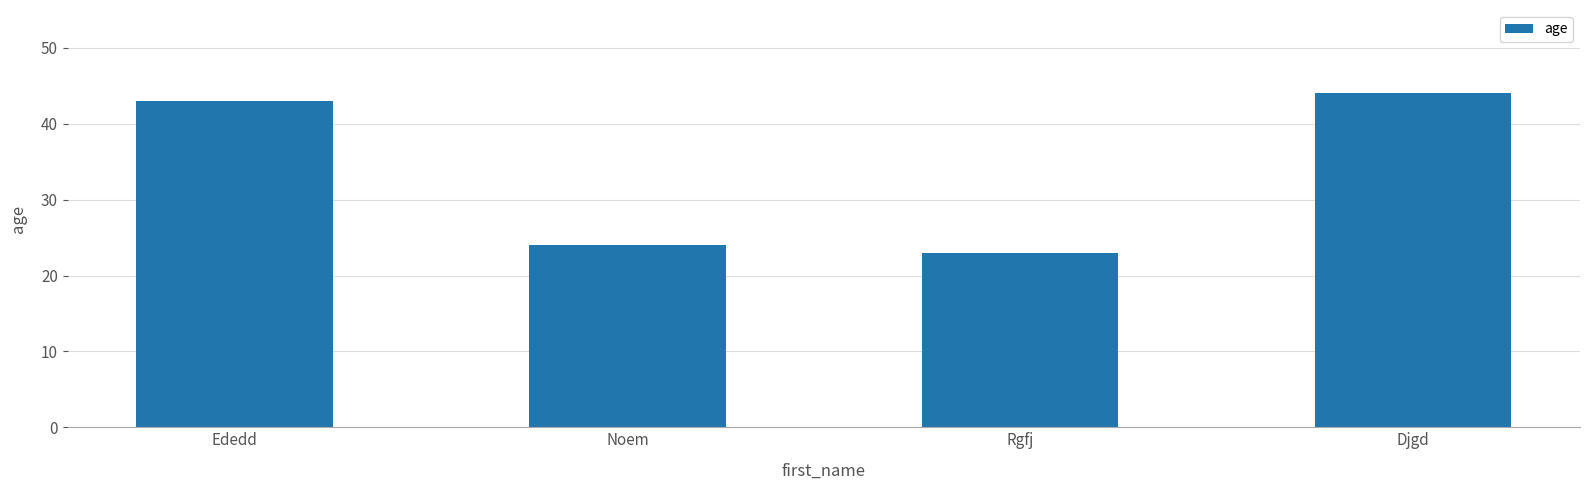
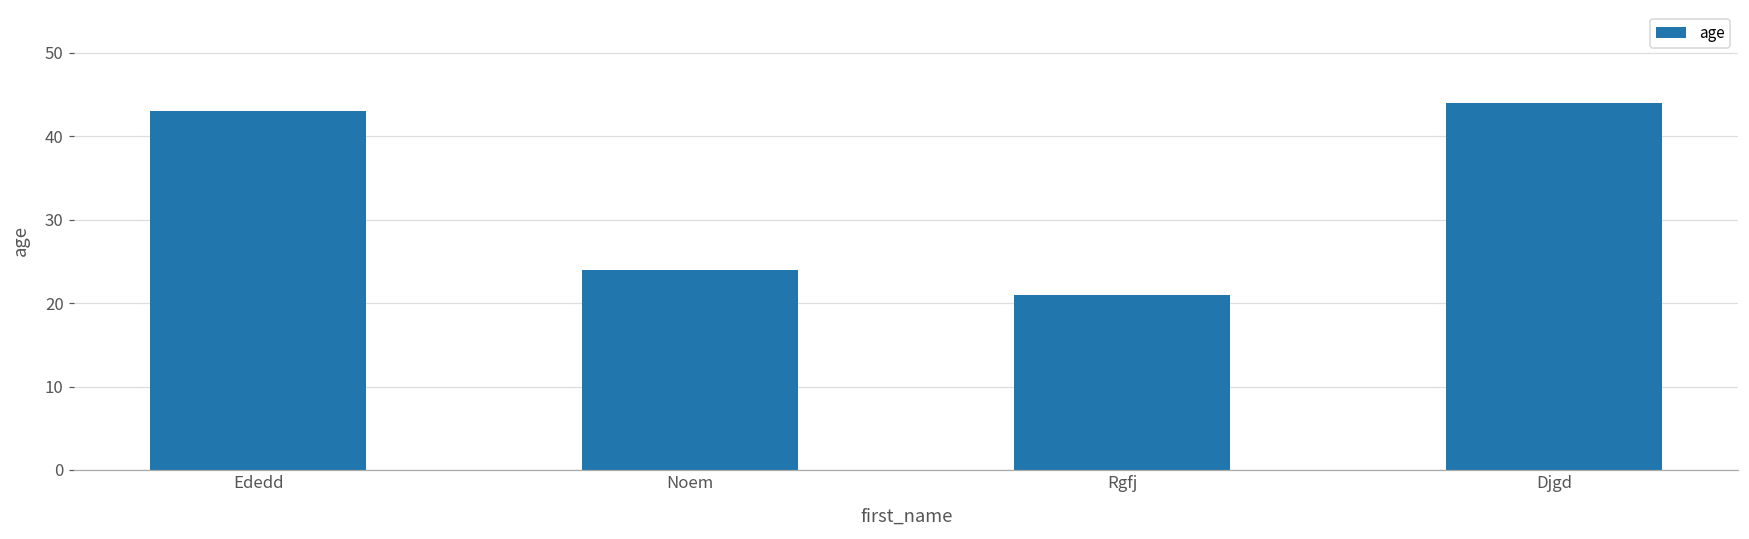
  {
    "Ededd": 43,
    "Noem": 24,
-   "Rgfj": 23,
+   "Rgfj": 21,
    "Djgd": 44
  }
